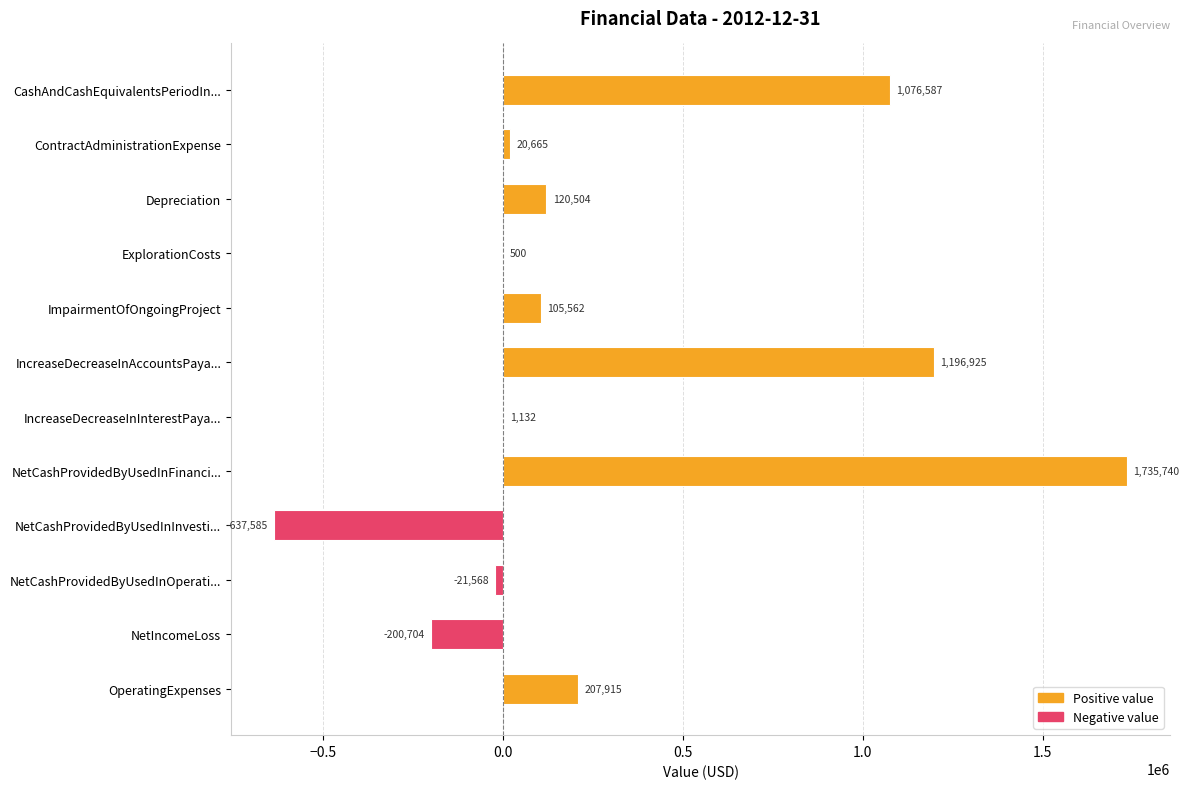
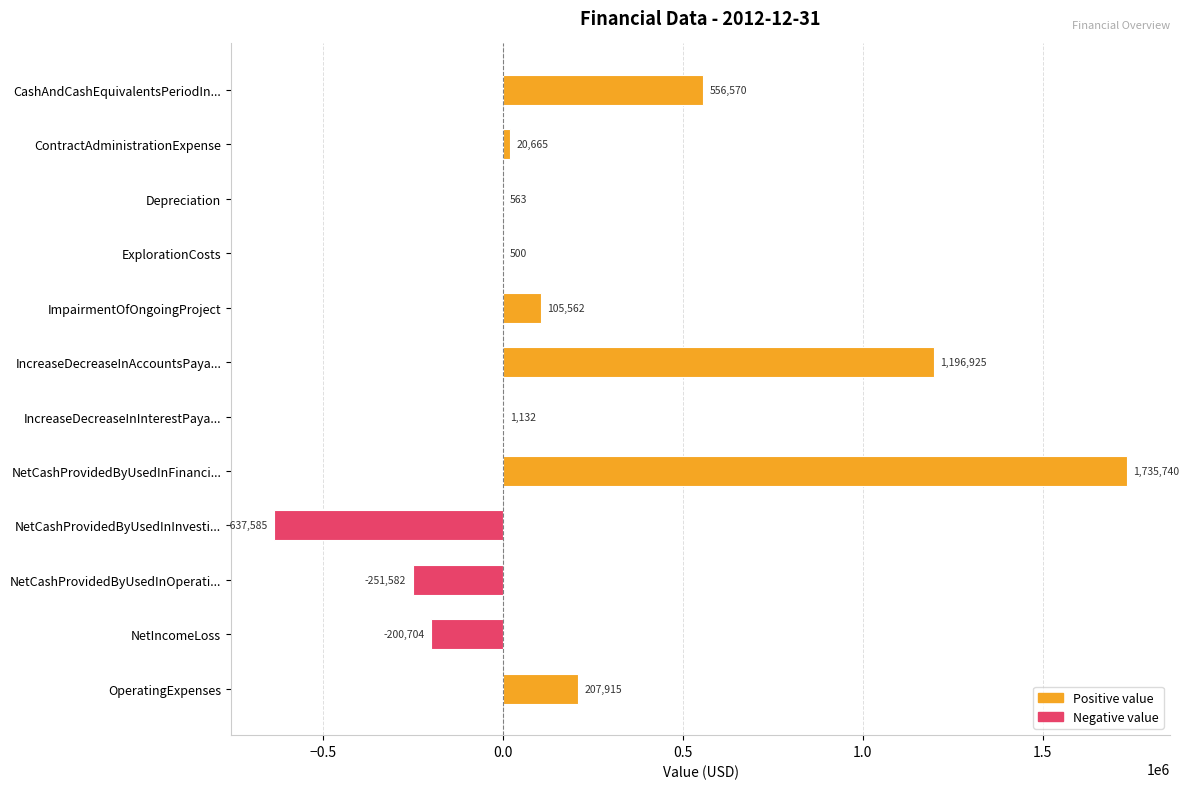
  {
-   "CashAndCashEquivalentsPeriodIn...": "1,076,587",
+   "CashAndCashEquivalentsPeriodIn...": "556,570",
    "ContractAdministrationExpense": "20,665",
-   "Depreciation": "120,504",
+   "Depreciation": "563",
    "ExplorationCosts": "500",
    "ImpairmentOfOngoingProject": "105,562",
    "IncreaseDecreaseInAccountsPaya...": "1,196,925",
    "IncreaseDecreaseInInterestPaya...": "1,132",
    "NetCashProvidedByUsedInFinanci...": "1,735,740",
    "NetCashProvidedByUsedInInvesti...": "-637,585",
-   "NetCashProvidedByUsedInOperati...": "-21,568",
+   "NetCashProvidedByUsedInOperati...": "-251,582",
    "NetIncomeLoss": "-200,704",
    "OperatingExpenses": "207,915"
  }
